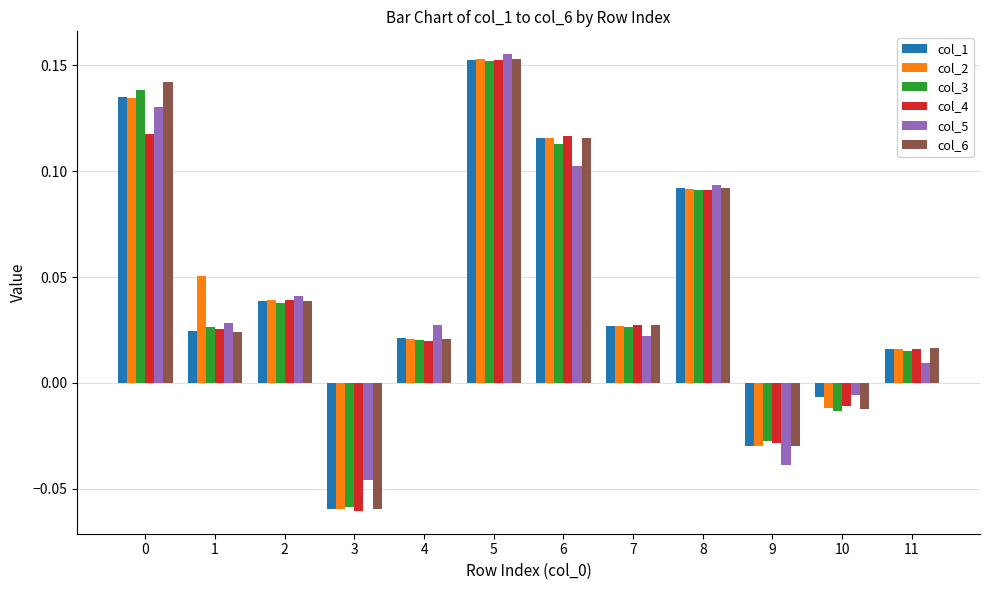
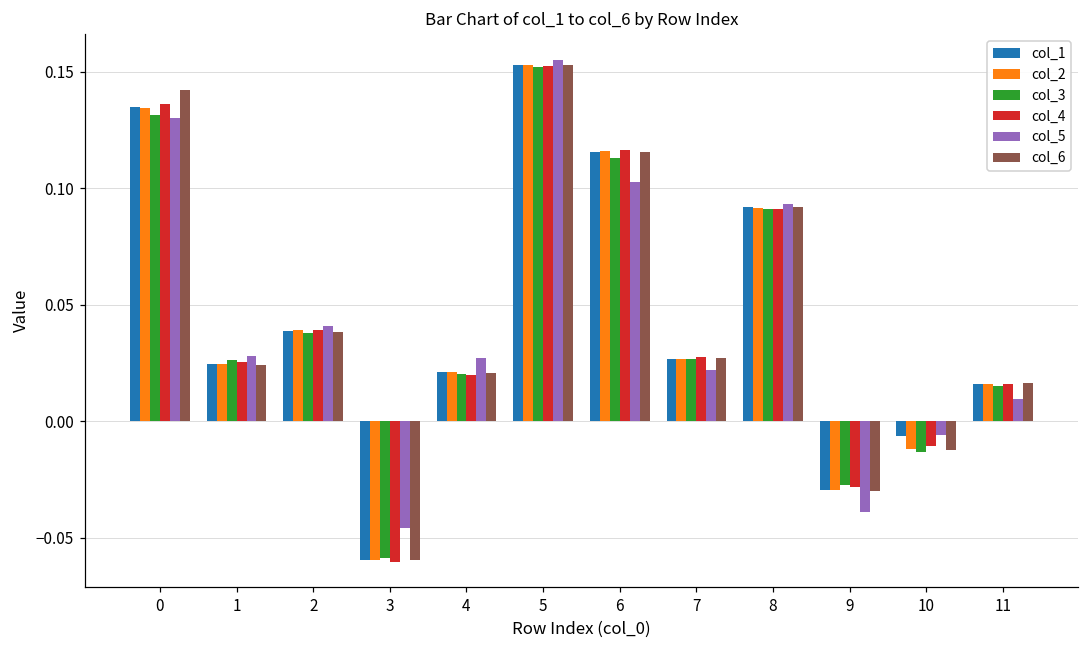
  {
    "col_1": {
      "0": 0.135,
      "1": 0.025,
      "2": 0.039,
      "3": -0.060,
      "4": 0.021,
      "5": 0.153,
      "6": 0.116,
      "7": 0.027,
      "8": 0.092,
      "9": -0.030,
      "10": -0.007,
      "11": 0.016
    },
    "col_2": {
      "0": 0.135,
-     "1": 0.050,
+     "1": 0.025,
      "2": 0.039,
      "3": -0.060,
      "4": 0.021,
      "5": 0.153,
      "6": 0.116,
      "7": 0.027,
      "8": 0.092,
      "9": -0.030,
      "10": -0.012,
      "11": 0.016
    },
    "col_3": {
-     "0": 0.138,
+     "0": 0.131,
      "1": 0.026,
      "2": 0.038,
      "3": -0.059,
      "4": 0.020,
      "5": 0.152,
      "6": 0.113,
      "7": 0.027,
      "8": 0.091,
      "9": -0.028,
      "10": -0.013,
      "11": 0.015
    },
    "col_4": {
-     "0": 0.118,
+     "0": 0.136,
      "1": 0.025,
      "2": 0.039,
      "3": -0.061,
      "4": 0.020,
      "5": 0.153,
      "6": 0.117,
      "7": 0.027,
      "8": 0.091,
      "9": -0.028,
      "10": -0.011,
      "11": 0.016
    },
    "col_5": {
      "0": 0.130,
      "1": 0.028,
      "2": 0.041,
      "3": -0.046,
      "4": 0.027,
      "5": 0.155,
      "6": 0.103,
      "7": 0.022,
      "8": 0.093,
      "9": -0.039,
      "10": -0.006,
      "11": 0.009
    },
    "col_6": {
      "0": 0.142,
      "1": 0.024,
      "2": 0.038,
      "3": -0.060,
      "4": 0.021,
      "5": 0.153,
      "6": 0.116,
      "7": 0.027,
      "8": 0.092,
      "9": -0.030,
      "10": -0.012,
      "11": 0.016
    }
  }
